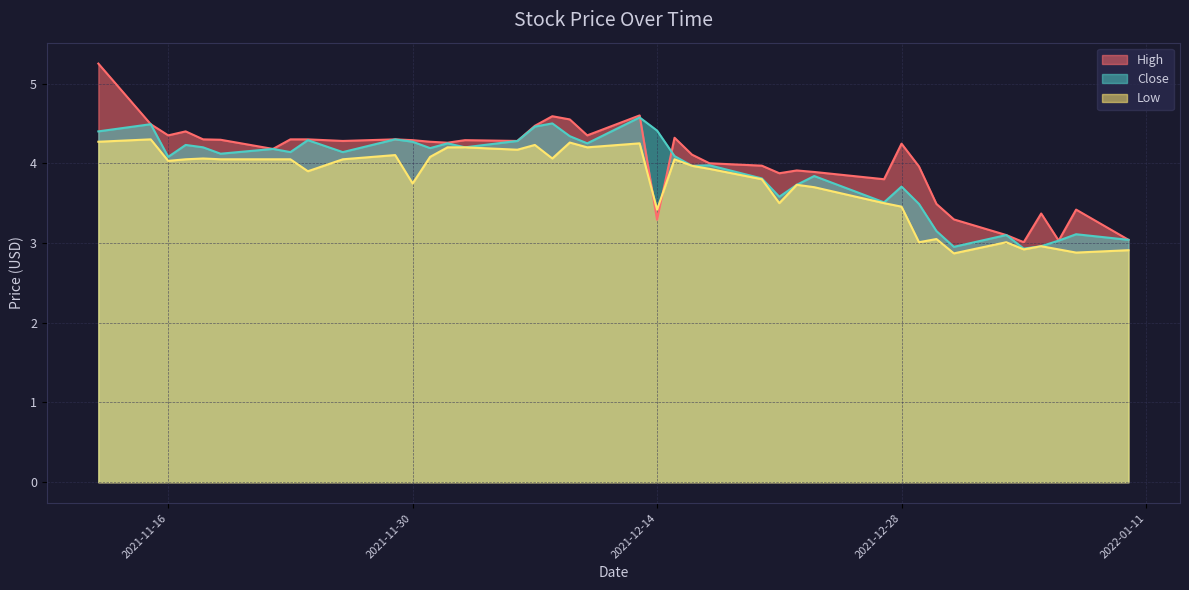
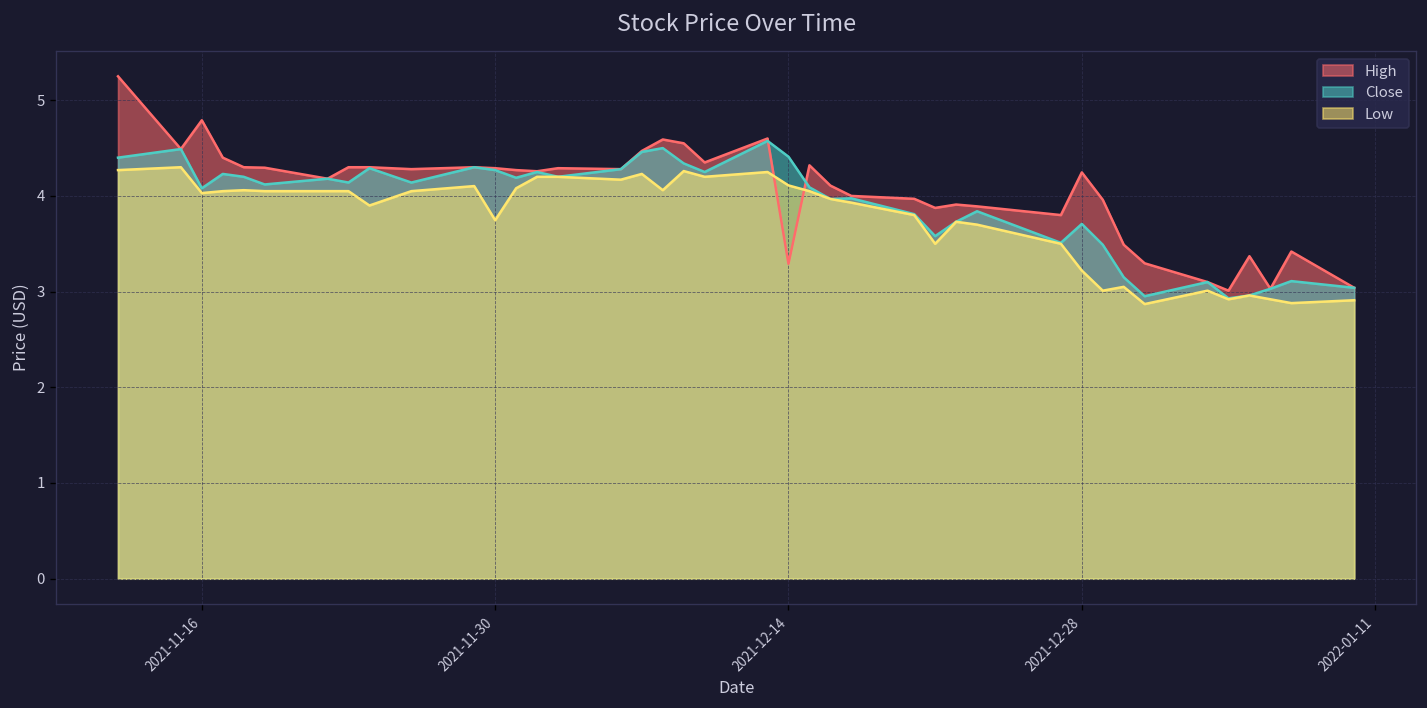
  {
    "High": {
-     "2021-11-16": 4.3,
+     "2021-11-16": 4.8,
      "2021-12-14": 3.3,
      "2021-12-28": 4.2
    },
    "Close": {
      "2021-11-16": 4.1,
      "2021-12-14": 4.4,
      "2021-12-28": 3.7
    },
    "Low": {
      "2021-11-16": 4.0,
      "2021-11-30": 3.7,
-     "2021-12-14": 3.4,
-     "2021-12-28": 3.5
+     "2021-12-14": 4.1,
+     "2021-12-28": 3.2
    }
  }
